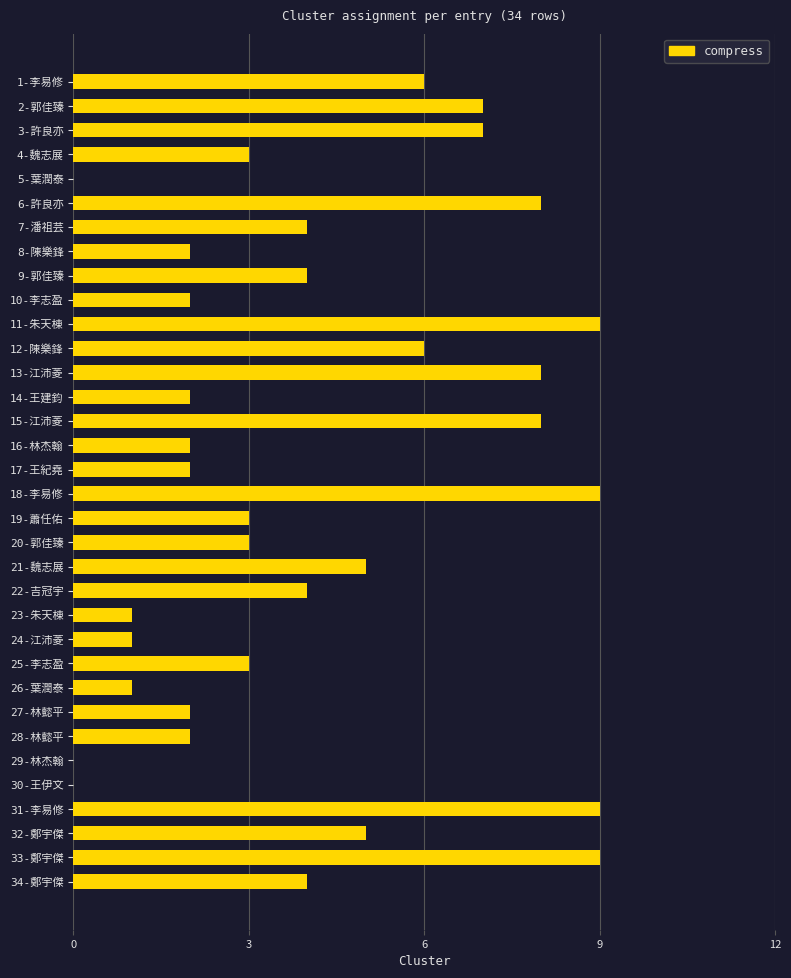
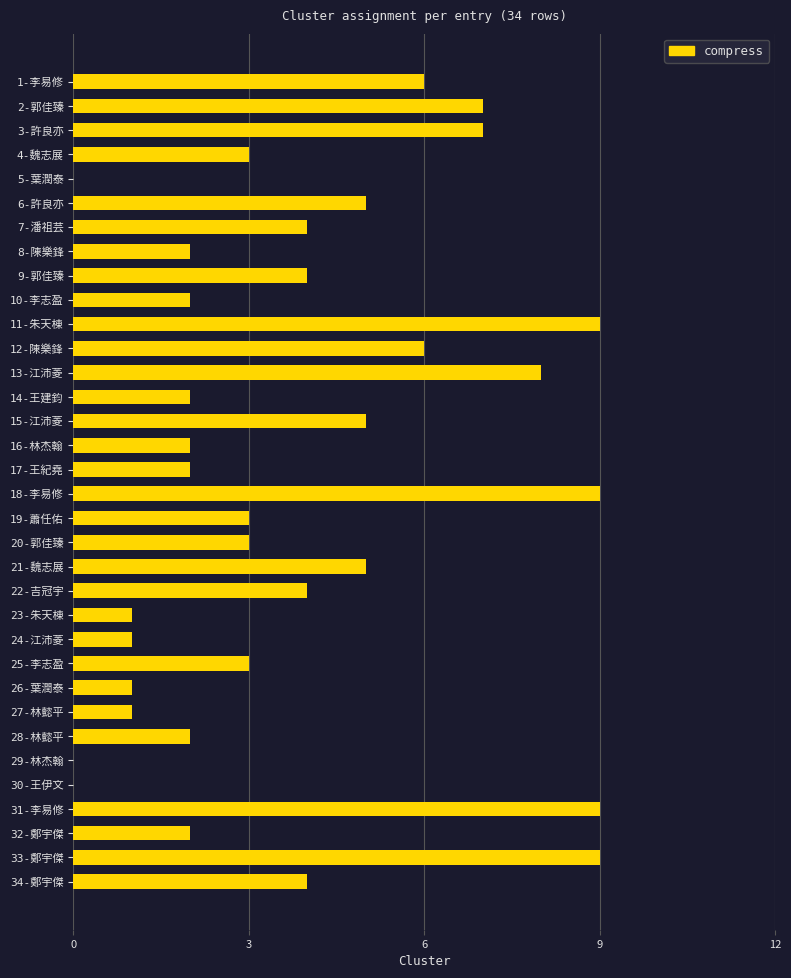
  {
    "1-李易修": 6,
    "2-郭佳臻": 7,
    "3-許良亦": 7,
    "4-魏志展": 3,
    "5-葉潤泰": 0,
-   "6-許良亦": 8,
+   "6-許良亦": 5,
    "7-潘祖芸": 4,
    "8-陳樂鋒": 2,
    "9-郭佳臻": 4,
    "10-李志盈": 2,
    "11-朱天棟": 9,
    "12-陳樂鋒": 6,
    "13-江沛菱": 8,
    "14-王建鈞": 2,
-   "15-江沛菱": 8,
+   "15-江沛菱": 5,
    "16-林杰翰": 2,
    "17-王紀堯": 2,
    "18-李易修": 9,
    "19-蕭任佑": 3,
    "20-郭佳臻": 3,
    "21-魏志展": 5,
    "22-吉冠宇": 4,
    "23-朱天棟": 1,
    "24-江沛菱": 1,
    "25-李志盈": 3,
    "26-葉潤泰": 1,
-   "27-林懿平": 2,
+   "27-林懿平": 1,
    "28-林懿平": 2,
    "29-林杰翰": 0,
    "30-王伊文": 0,
    "31-李易修": 9,
-   "32-鄭宇傑": 5,
+   "32-鄭宇傑": 2,
    "33-鄭宇傑": 9,
    "34-鄭宇傑": 4
  }
